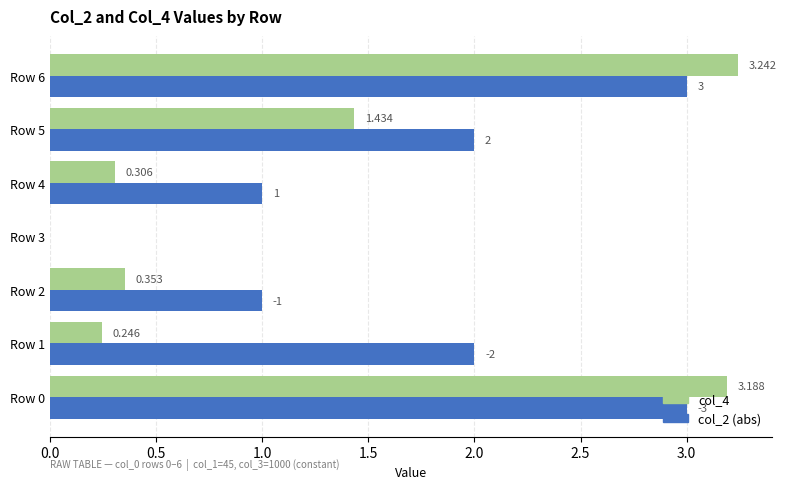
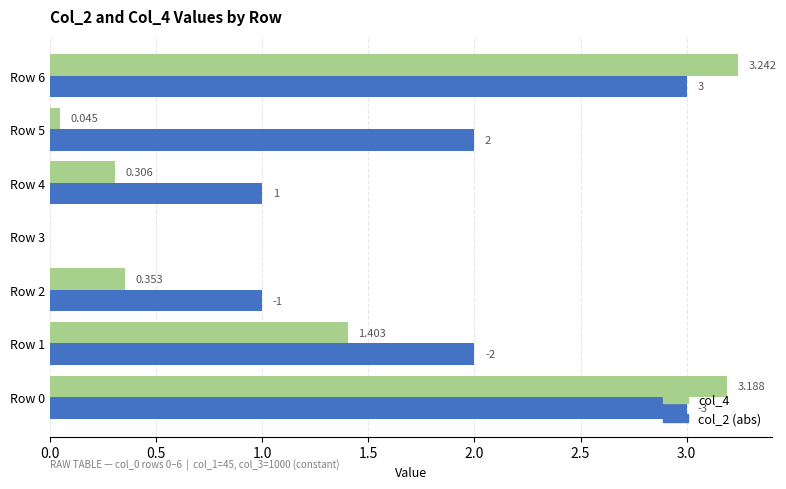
  {
    "col_4": {
      "Row 6": 3.242,
-     "Row 5": 1.434,
+     "Row 5": 0.045,
      "Row 4": 0.306,
      "Row 2": 0.353,
-     "Row 1": 0.246,
+     "Row 1": 1.403,
      "Row 0": 3.188
    },
    "col_2 (abs)": {
      "Row 6": 3,
      "Row 5": 2,
      "Row 4": 1
    }
  }
